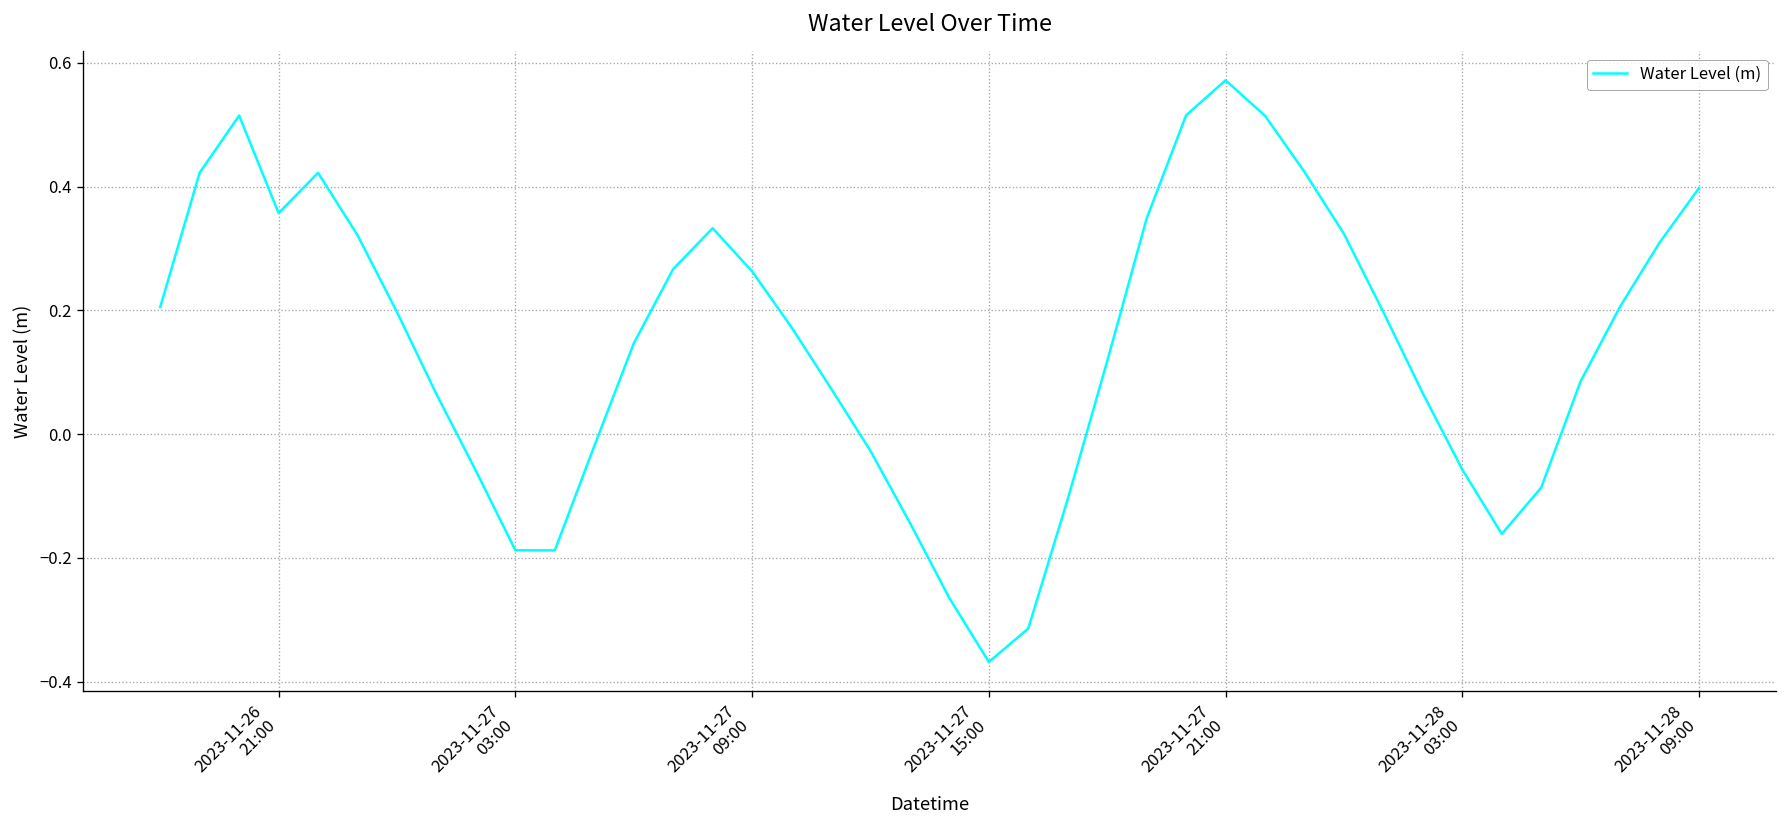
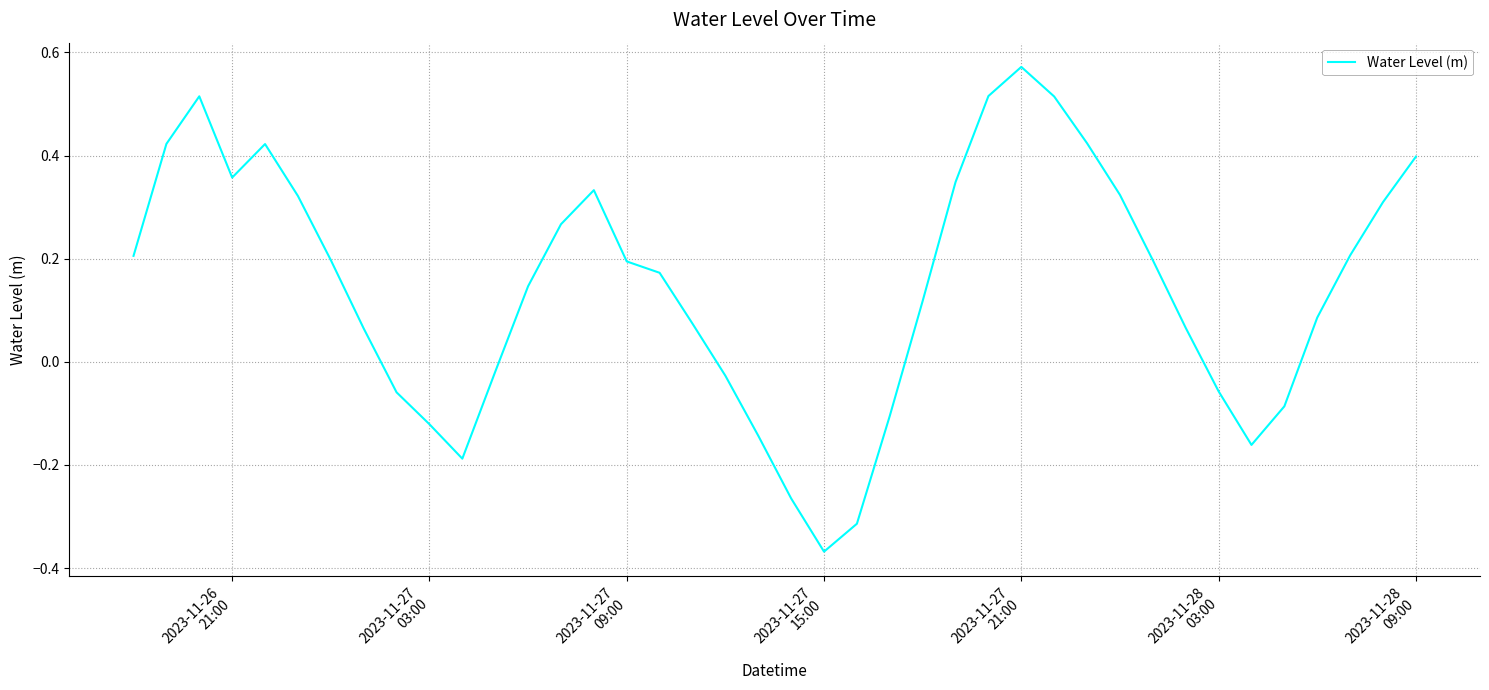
  {
    "2023-11-26 21:00": 0.36,
-   "2023-11-27 03:00": -0.19,
-   "2023-11-27 09:00": 0.26,
+   "2023-11-27 03:00": -0.12,
+   "2023-11-27 09:00": 0.19,
    "2023-11-27 15:00": -0.37,
    "2023-11-27 21:00": 0.57,
    "2023-11-28 03:00": -0.06,
    "2023-11-28 09:00": 0.40
  }
